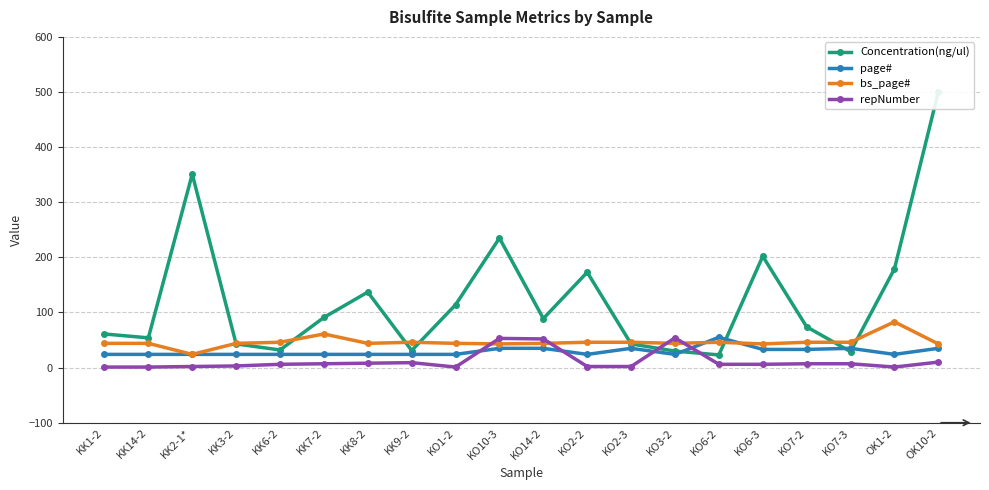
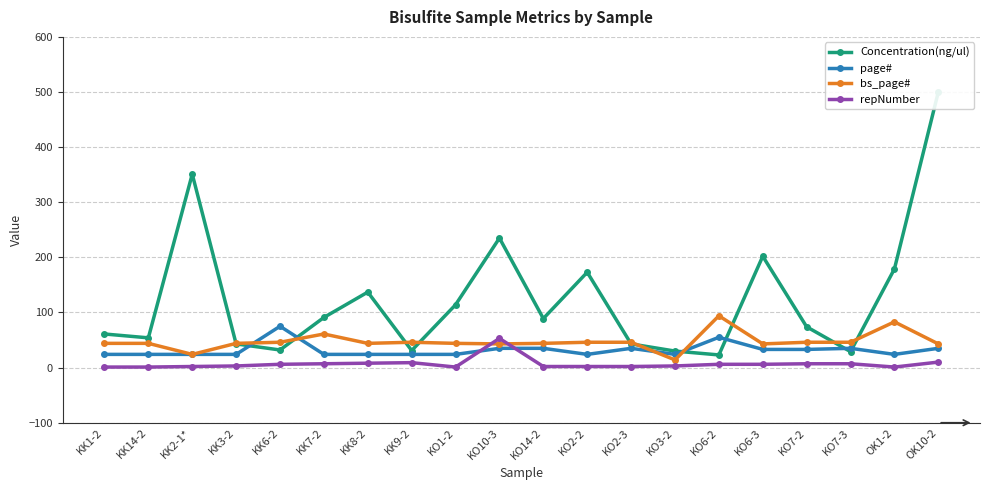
  {
    "Concentration(ng/ul)": {
      "KK1-2": 60,
      "KK14-2": 50,
      "KK2-1*": 350,
      "KK6-2": 30,
      "KK7-2": 90,
      "KK8-2": 140,
      "KK9-2": 30,
      "KO1-2": 110,
      "KO10-3": 240,
      "KO14-2": 90,
      "KO2-2": 170,
      "KO3-2": 30,
      "KO6-2": 20,
      "KO6-3": 200,
      "KO7-2": 70,
      "KO7-3": 30,
      "OK1-2": 180
    },
    "page#": {
      "KK1-2": 20,
      "KK14-2": 20,
      "KK3-2": 20,
-     "KK6-2": 20,
+     "KK6-2": 80,
      "KK7-2": 20,
      "KK8-2": 20,
      "KK9-2": 20,
      "KO1-2": 20,
      "KO10-3": 40,
      "KO14-2": 40,
      "KO2-2": 20,
      "KO2-3": 40,
      "KO3-2": 20,
      "KO6-2": 60,
      "KO6-3": 30,
      "KO7-2": 30,
      "KO7-3": 40,
      "OK1-2": 20,
      "OK10-2": 40
    },
    "bs_page#": {
      "KK1-2": 40,
      "KK14-2": 40,
      "KK6-2": 50,
      "KK7-2": 60,
      "KK8-2": 40,
      "KK9-2": 50,
      "KO1-2": 40,
      "KO10-3": 40,
      "KO14-2": 40,
      "KO2-2": 50,
-     "KO3-2": 40,
-     "KO6-2": 50,
+     "KO3-2": 10,
+     "KO6-2": 90,
      "KO6-3": 40,
      "KO7-2": 50,
      "KO7-3": 50,
      "OK1-2": 80,
      "OK10-2": 40
    },
    "repNumber": {
      "KK1-2": 0,
      "KK14-2": 0,
      "KK2-1*": 0,
      "KK3-2": 0,
      "KK6-2": 10,
      "KK7-2": 10,
      "KK8-2": 10,
      "KK9-2": 10,
      "KO1-2": 0,
      "KO10-3": 50,
-     "KO14-2": 50,
+     "KO14-2": 0,
      "KO2-2": 0,
      "KO2-3": 0,
-     "KO3-2": 50,
+     "KO3-2": 0,
      "KO6-2": 10,
      "KO6-3": 10,
      "KO7-2": 10,
      "KO7-3": 10,
      "OK1-2": 0,
      "OK10-2": 10
    }
  }
